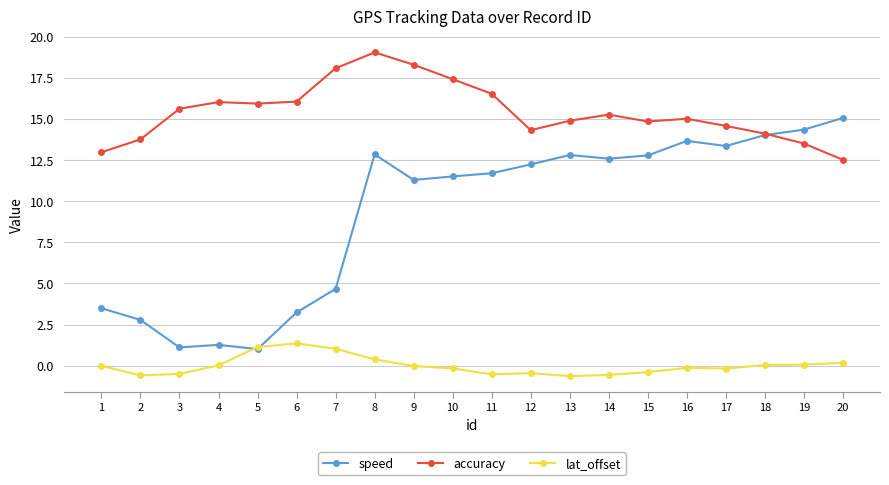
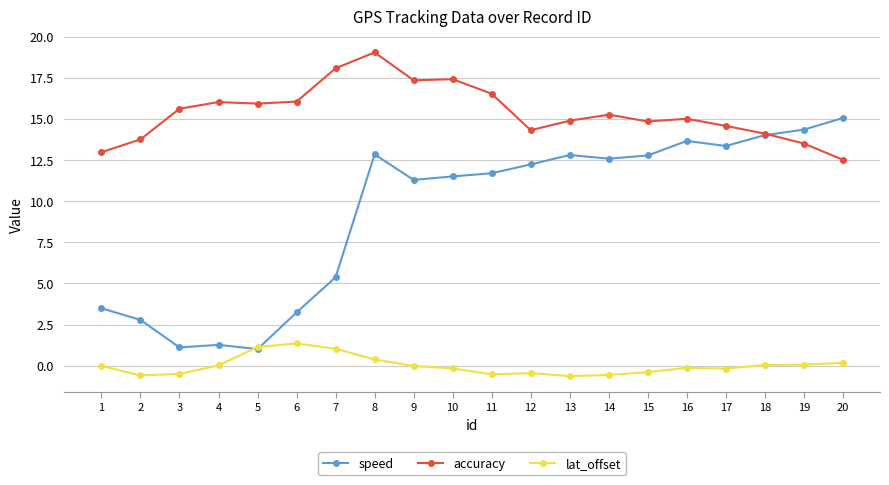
  {
    "speed": {
      "1": 3.5,
      "2": 2.8,
      "3": 1.1,
      "4": 1.3,
      "6": 3.2,
-     "7": 4.7,
+     "7": 5.4,
      "8": 12.8,
      "9": 11.3,
      "10": 11.5,
      "11": 11.7,
      "12": 12.2,
      "13": 12.8,
      "14": 12.6,
      "15": 12.8,
      "16": 13.7,
      "17": 13.3,
      "19": 14.3,
      "20": 15.1
    },
    "accuracy": {
      "1": 13.0,
      "2": 13.8,
      "3": 15.6,
      "4": 16.0,
      "5": 15.9,
      "6": 16.0,
      "7": 18.1,
      "8": 19.0,
-     "9": 18.3,
+     "9": 17.3,
      "10": 17.4,
      "11": 16.5,
      "12": 14.3,
      "13": 14.9,
      "14": 15.3,
      "15": 14.8,
      "16": 15.0,
      "17": 14.6,
      "19": 13.5,
      "20": 12.5
    },
    "lat_offset": {
      "1": 0.0,
      "2": -0.6,
      "3": -0.5,
      "4": 0.0,
      "6": 1.4,
      "7": 1.0,
      "8": 0.4,
      "9": 0.0,
      "10": -0.2,
      "11": -0.5,
      "12": -0.5,
      "13": -0.6,
      "14": -0.6,
      "15": -0.4,
      "16": -0.1,
      "17": -0.2,
      "18": 0.0,
      "19": 0.1,
      "20": 0.2
    }
  }
